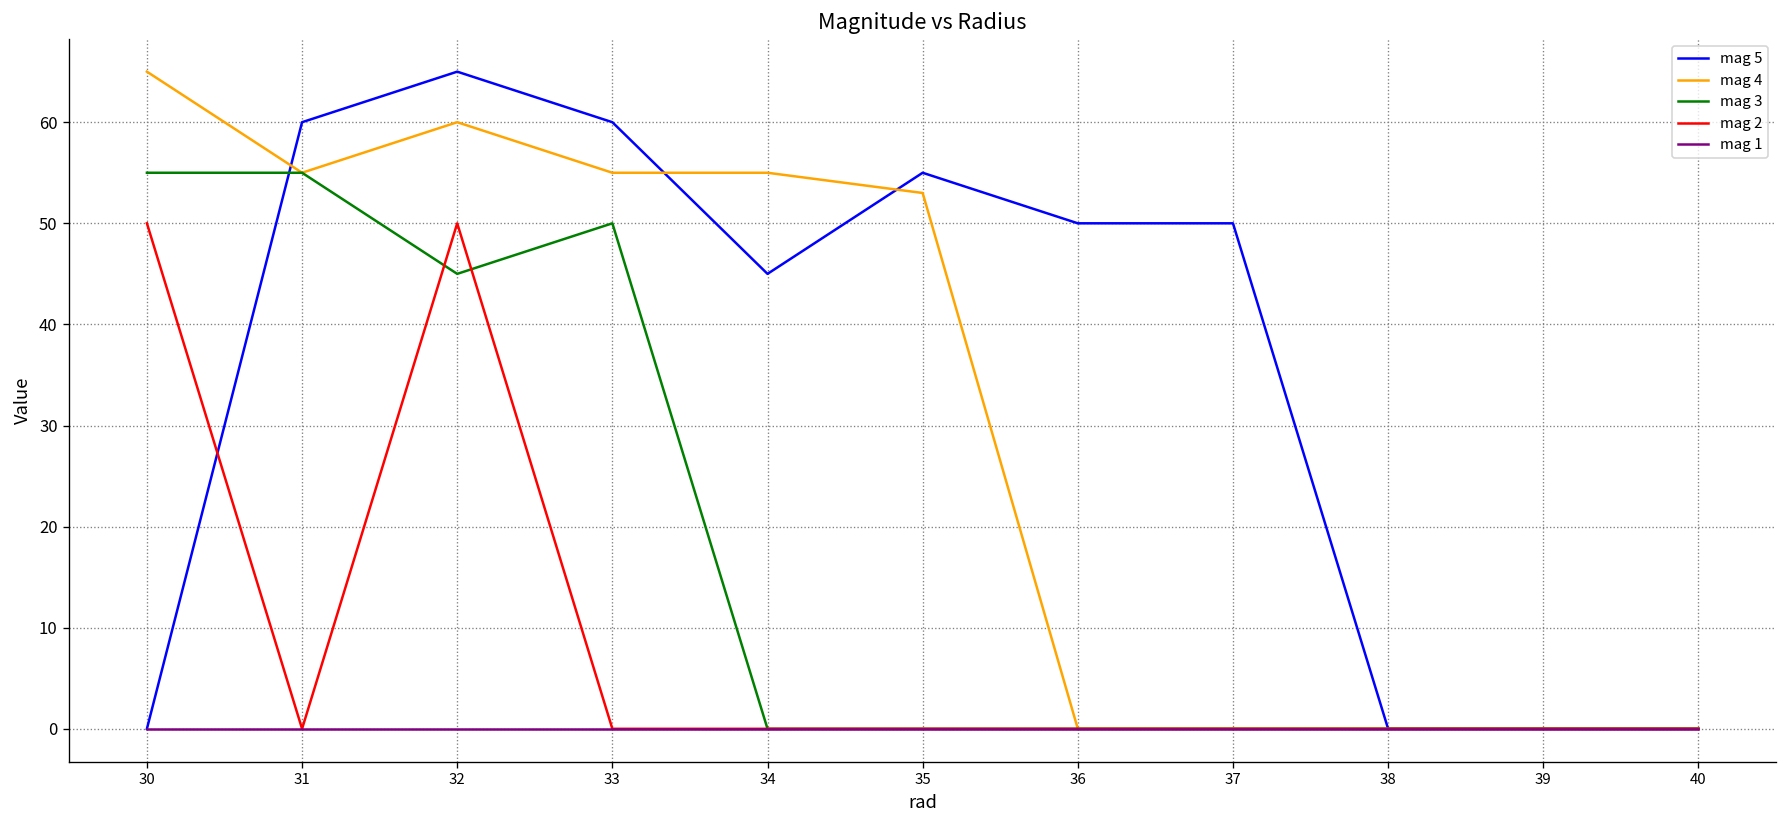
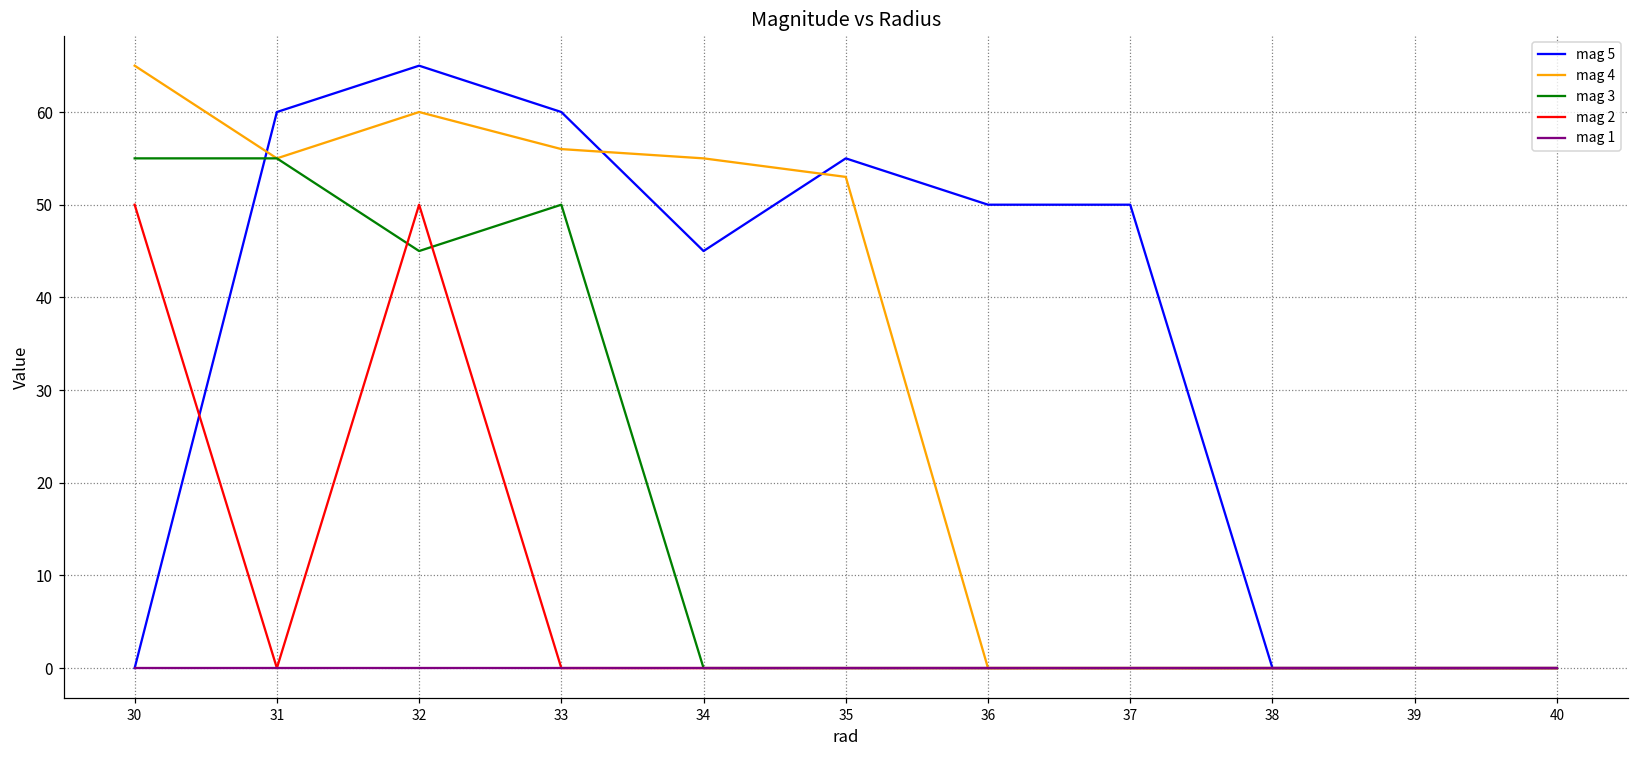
  {
    "mag 5": {
      "31": 60,
      "32": 65,
      "33": 60,
      "34": 45,
      "35": 55,
      "36": 50,
      "37": 50
    },
    "mag 4": {
      "30": 65,
      "32": 60,
-     "33": 55,
+     "33": 56,
      "34": 55,
      "35": 53
    },
    "mag 3": {
      "30": 55,
      "32": 45,
      "33": 50
    },
    "mag 2": {
      "30": 50,
      "32": 50
    },
    "mag 1": {
      "32": 0
    }
  }
